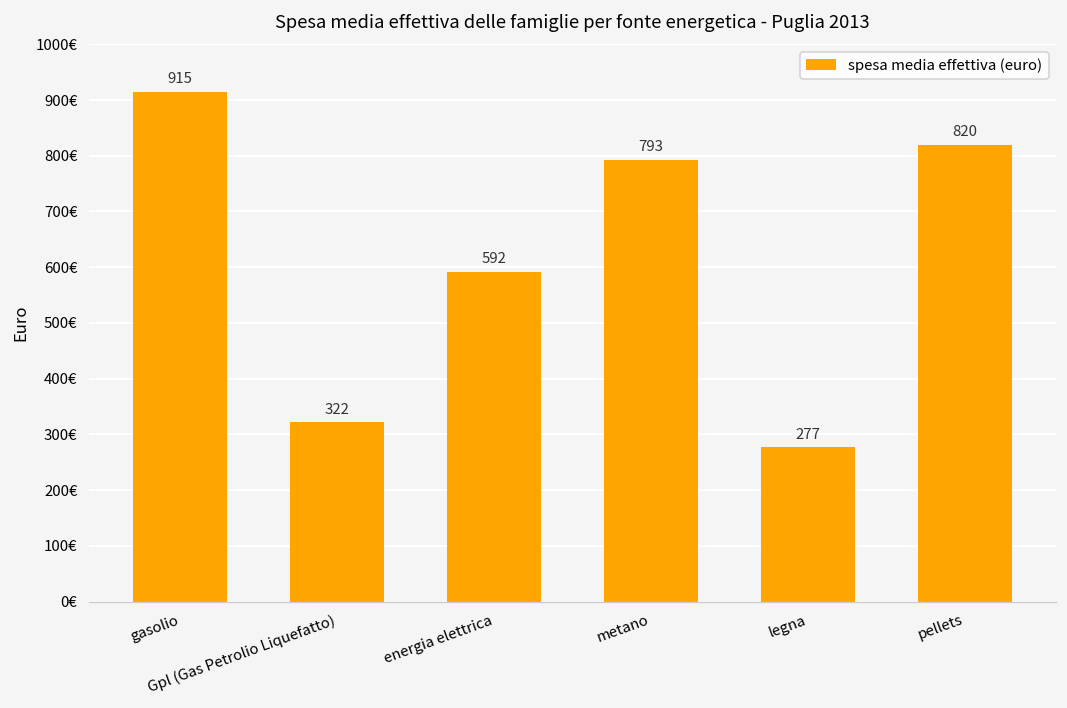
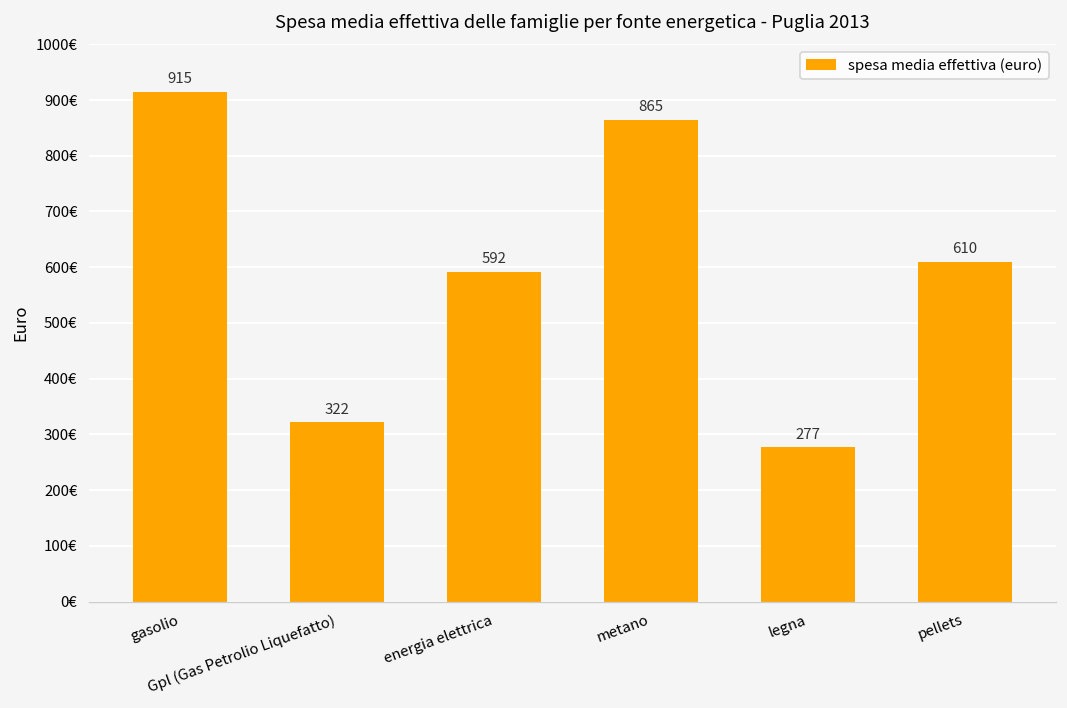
  {
    "gasolio": 915,
    "Gpl (Gas Petrolio Liquefatto)": 322,
    "energia elettrica": 592,
-   "metano": 793,
+   "metano": 865,
    "legna": 277,
-   "pellets": 820
+   "pellets": 610
  }
